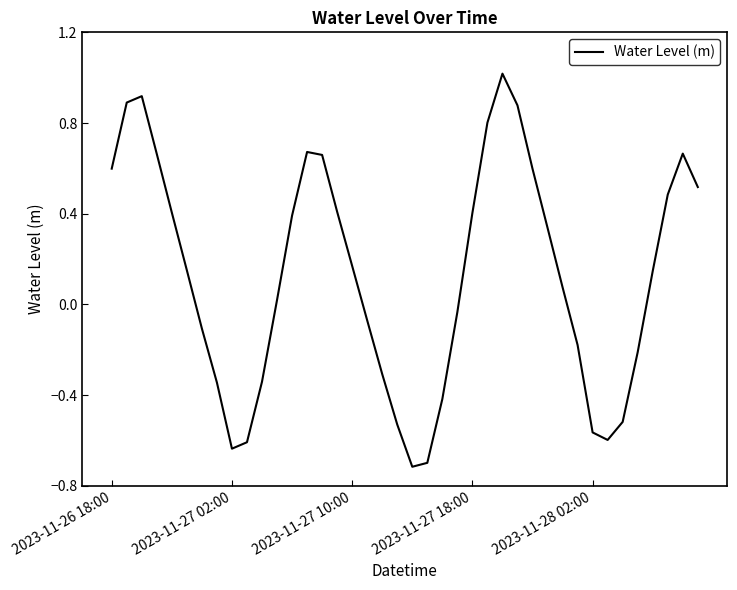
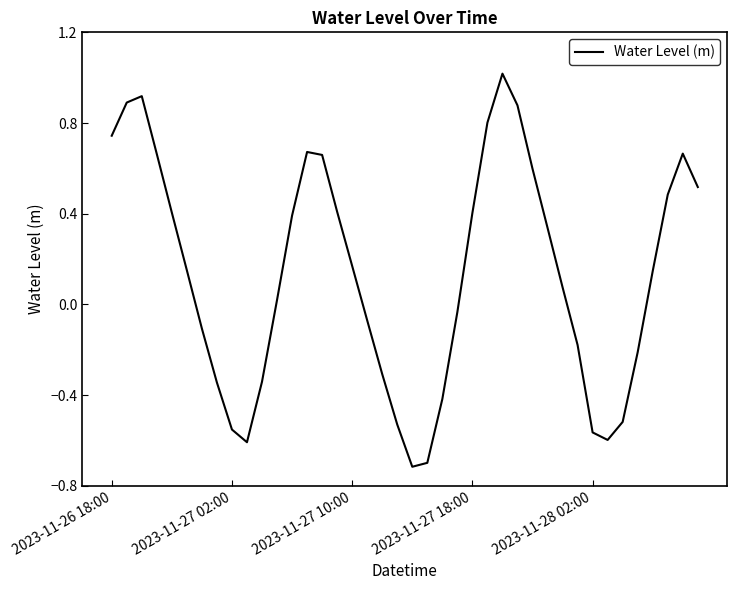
  {
-   "2023-11-26 18:00": 0.60,
-   "2023-11-27 02:00": -0.64,
+   "2023-11-26 18:00": 0.74,
+   "2023-11-27 02:00": -0.55,
    "2023-11-27 10:00": 0.17,
    "2023-11-27 18:00": 0.40,
    "2023-11-28 02:00": -0.56
  }
